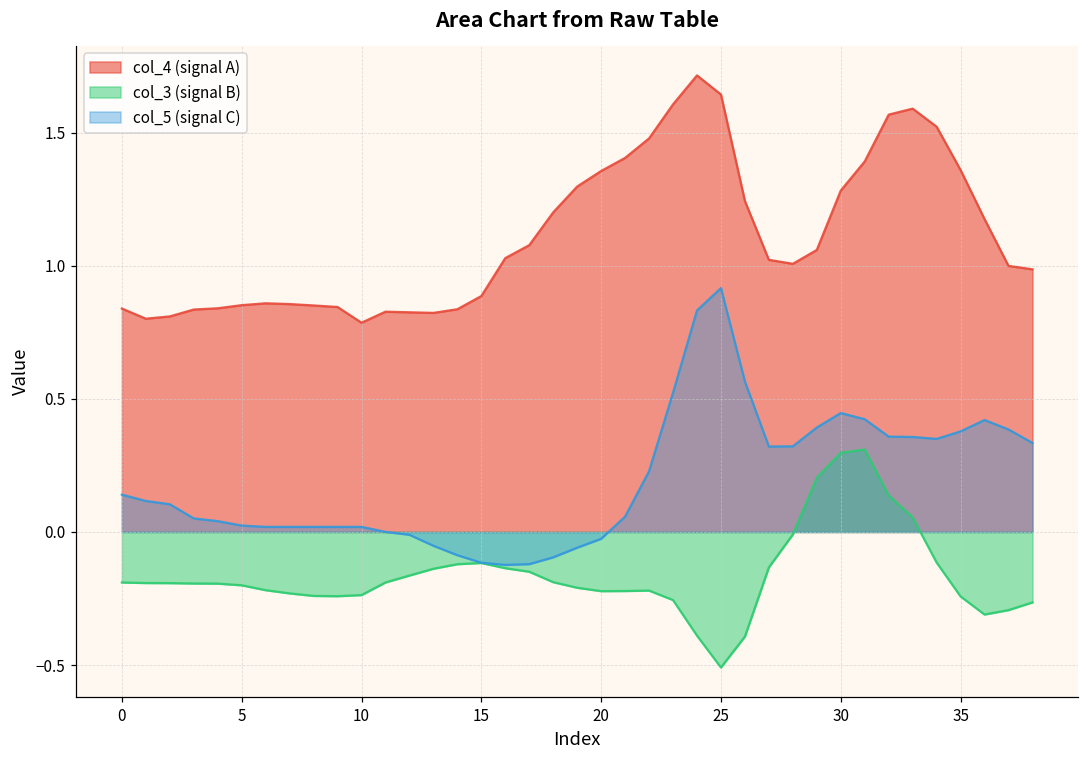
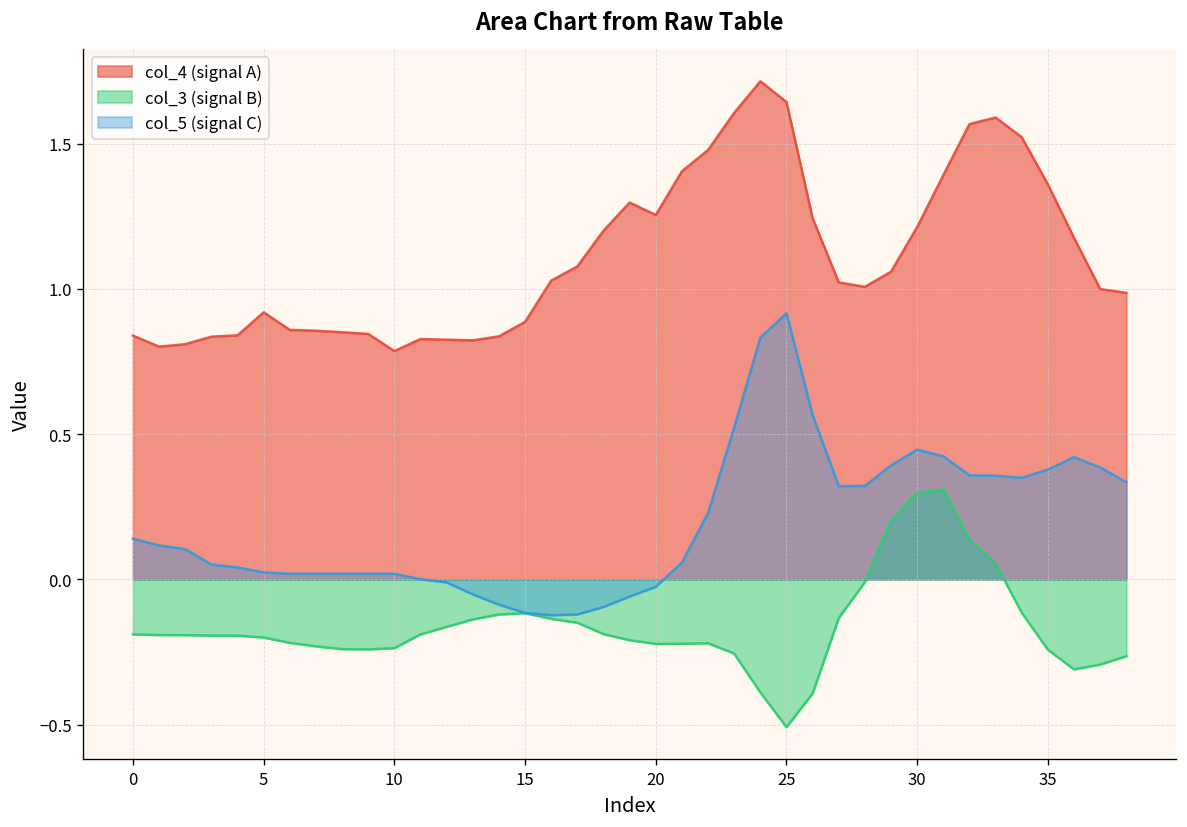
  {
    "col_4 (signal A)": {
      "0": 0.84,
-     "5": 0.85,
+     "5": 0.92,
      "10": 0.79,
      "15": 0.89,
-     "20": 1.36,
+     "20": 1.25,
      "25": 1.64,
-     "30": 1.28,
+     "30": 1.21,
      "35": 1.36
    }
  }
